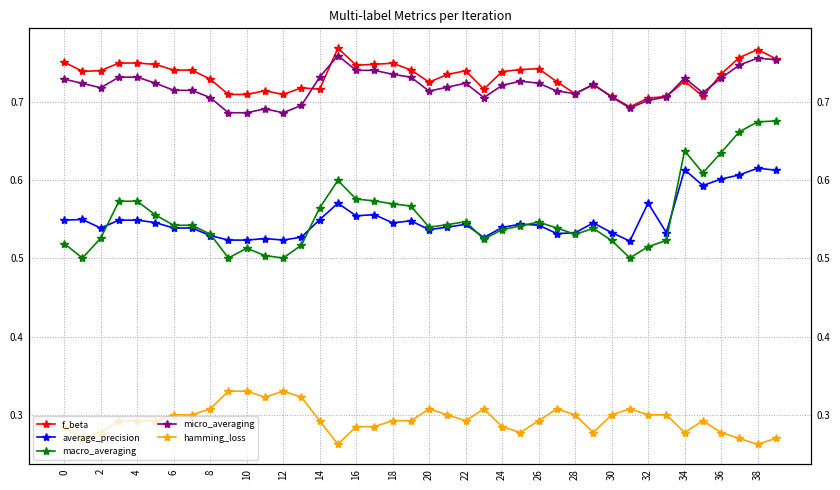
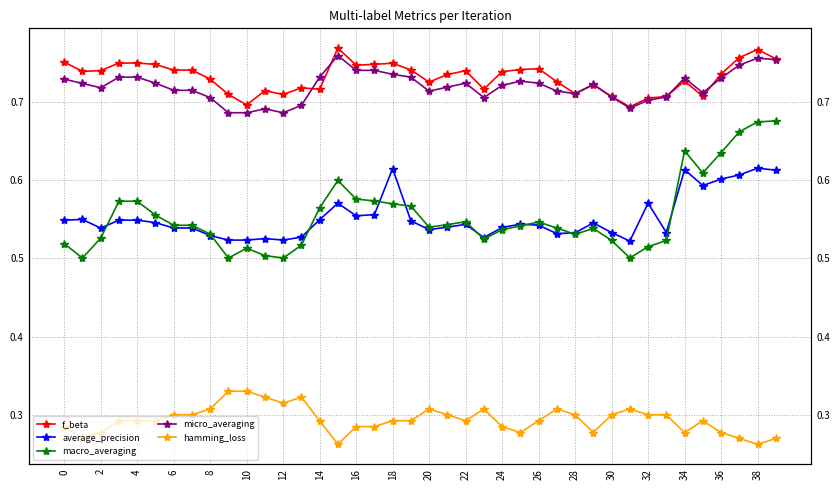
  {
    "f_beta": {
      "0": 0.75,
      "2": 0.74,
      "4": 0.75,
      "6": 0.74,
      "8": 0.73,
-     "10": 0.71,
+     "10": 0.70,
      "12": 0.71,
      "14": 0.72,
      "16": 0.75,
      "18": 0.75,
      "20": 0.72,
      "22": 0.74,
      "24": 0.74,
      "26": 0.74,
      "34": 0.73,
      "36": 0.74,
      "38": 0.77
    },
    "average_precision": {
      "0": 0.55,
      "2": 0.54,
      "4": 0.55,
      "6": 0.54,
      "10": 0.52,
      "12": 0.52,
      "14": 0.55,
      "16": 0.55,
-     "18": 0.55,
+     "18": 0.61,
      "22": 0.54,
      "26": 0.54,
      "30": 0.53,
      "32": 0.57,
      "34": 0.61,
      "36": 0.60,
      "38": 0.61
    },
    "macro_averaging": {
      "0": 0.52,
      "2": 0.53,
      "4": 0.57,
      "6": 0.54,
      "10": 0.51,
      "12": 0.50,
      "14": 0.56,
      "16": 0.58,
      "18": 0.57,
      "22": 0.55,
      "26": 0.55,
      "30": 0.52,
      "32": 0.51,
      "34": 0.64,
      "36": 0.63,
      "38": 0.67
    },
    "micro_averaging": {
      "0": 0.73,
      "2": 0.72,
      "4": 0.73,
      "6": 0.71,
      "8": 0.71,
      "10": 0.69,
      "12": 0.69,
      "14": 0.73,
      "16": 0.74,
      "18": 0.73,
      "20": 0.71,
      "22": 0.72,
      "24": 0.72,
      "26": 0.72,
      "34": 0.73,
      "36": 0.73,
      "38": 0.76
    },
    "hamming_loss": {
      "6": 0.30,
      "8": 0.31,
      "10": 0.33,
-     "12": 0.33,
+     "12": 0.32,
      "14": 0.29,
      "16": 0.29,
      "18": 0.29,
      "20": 0.31,
      "22": 0.29,
      "24": 0.29,
      "26": 0.29,
      "28": 0.30,
      "30": 0.30,
      "32": 0.30,
      "34": 0.28,
      "36": 0.28,
      "38": 0.26
    }
  }
